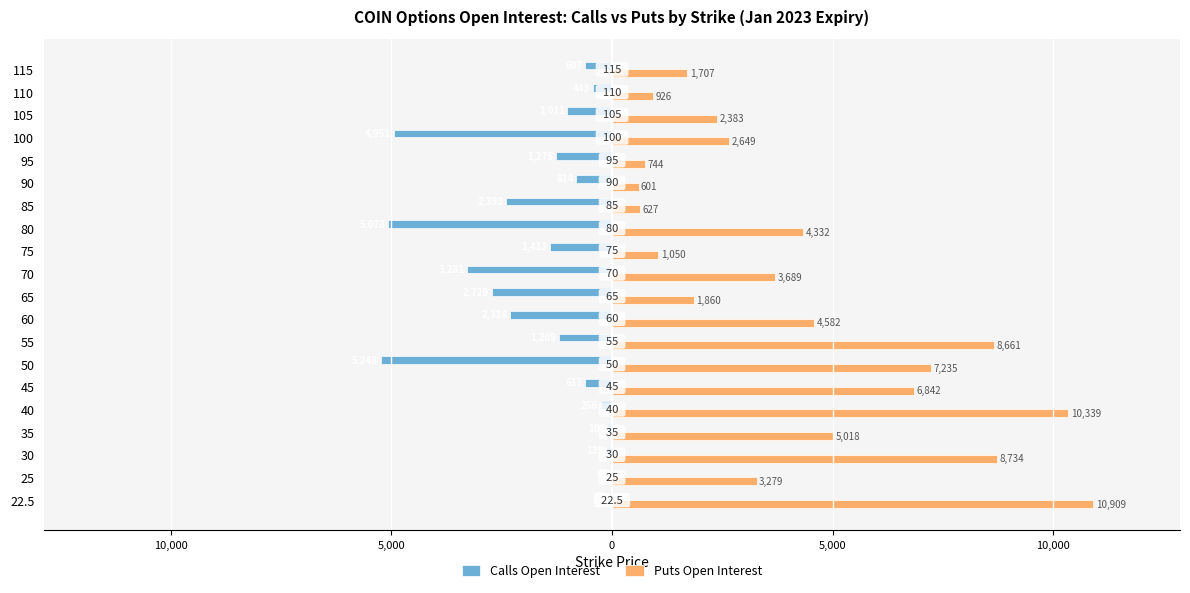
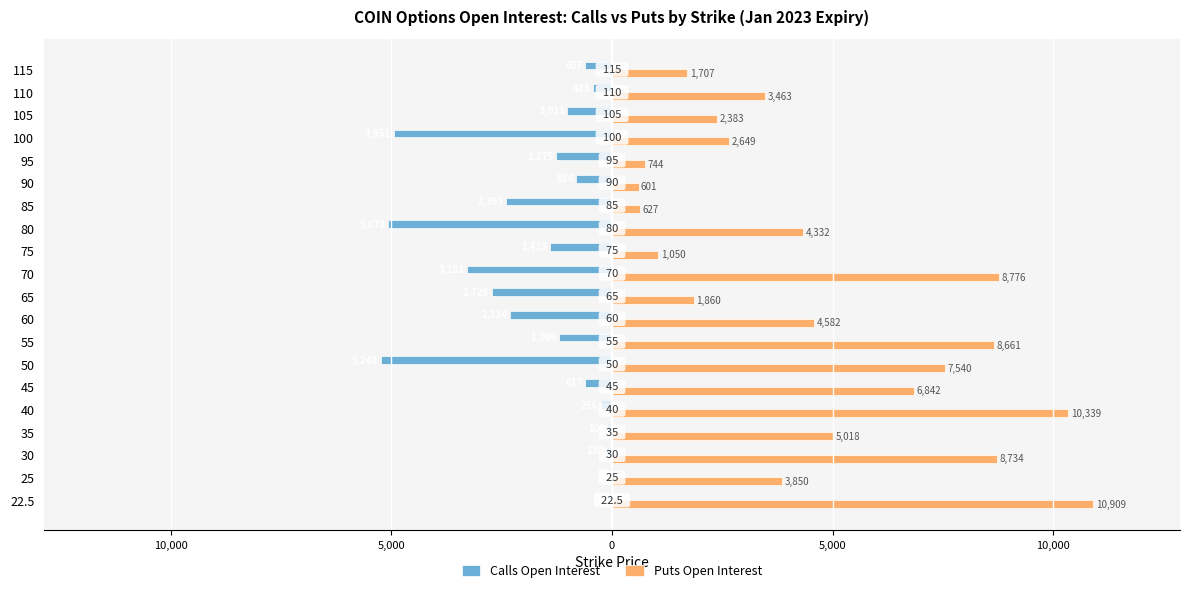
  {
    "Puts Open Interest": {
      "115": "1,707",
-     "110": "926",
+     "110": "3,463",
      "105": "2,383",
      "100": "2,649",
      "95": "744",
      "90": "601",
      "85": "627",
      "80": "4,332",
      "75": "1,050",
-     "70": "3,689",
+     "70": "8,776",
      "65": "1,860",
      "60": "4,582",
      "55": "8,661",
-     "50": "7,235",
+     "50": "7,540",
      "45": "6,842",
      "40": "10,339",
      "35": "5,018",
      "30": "8,734",
-     "25": "3,279",
+     "25": "3,850",
      "22.5": "10,909"
    }
  }
